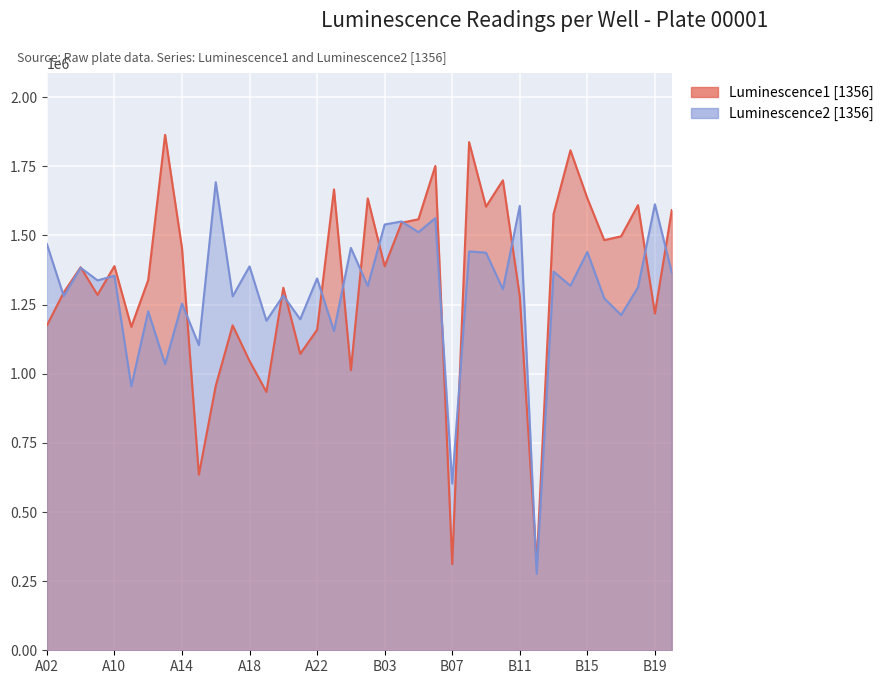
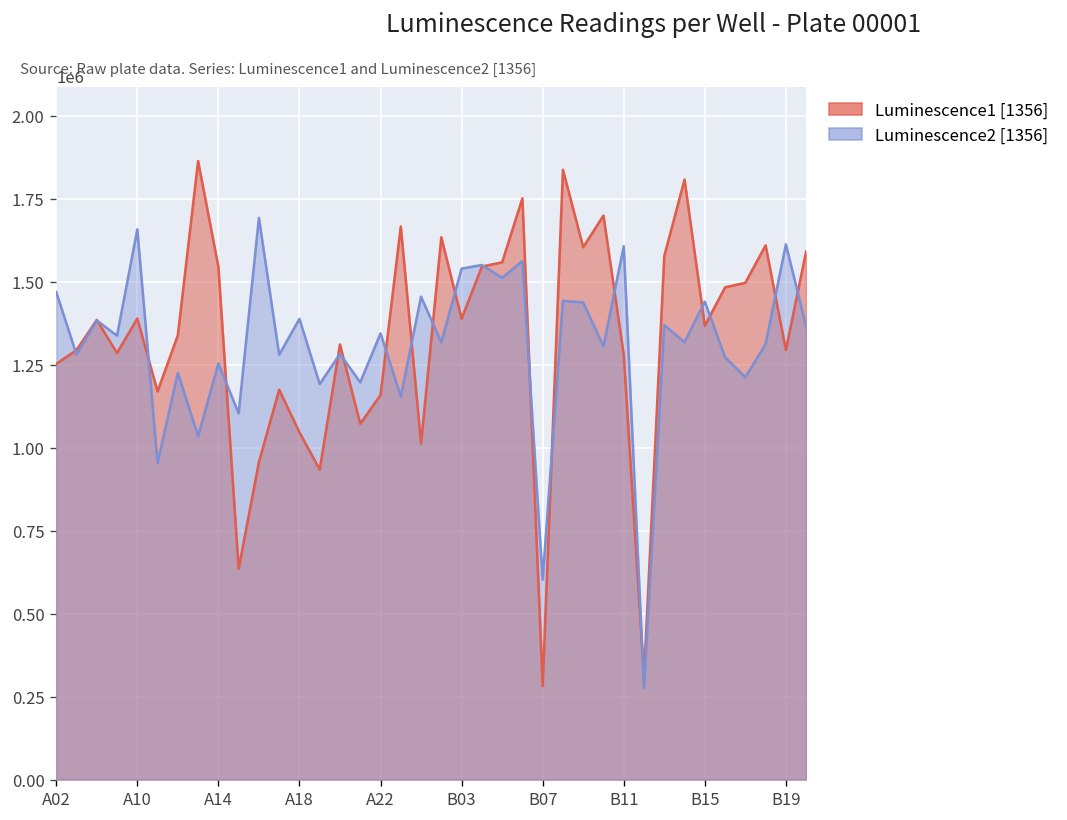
  {
    "Luminescence1 [1356]": {
-     "A02": 1170000,
+     "A02": 1250000,
      "A10": 1390000,
-     "A14": 1450000,
+     "A14": 1540000,
      "A18": 1050000,
      "A22": 1160000,
      "B03": 1390000,
-     "B07": 310000,
+     "B07": 280000,
      "B11": 1280000,
-     "B15": 1630000,
-     "B19": 1220000
+     "B15": 1370000,
+     "B19": 1290000
    },
    "Luminescence2 [1356]": {
      "A02": 1470000,
-     "A10": 1350000,
+     "A10": 1660000,
      "A14": 1250000,
      "A18": 1390000,
      "A22": 1340000,
      "B03": 1540000,
      "B07": 600000,
      "B11": 1610000,
      "B15": 1440000,
      "B19": 1610000
    }
  }
